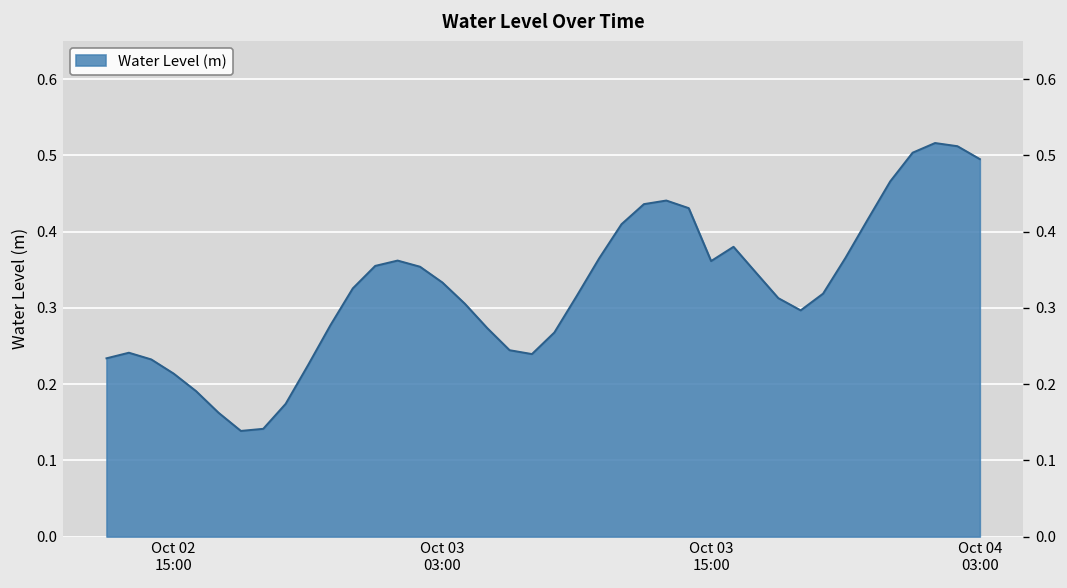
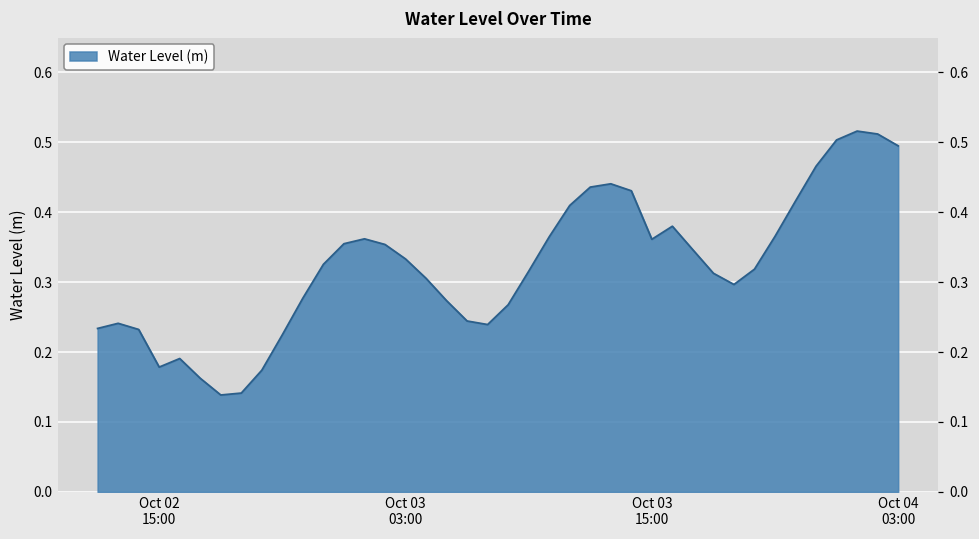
  {
-   "Oct 02 15:00": 0.21,
+   "Oct 02 15:00": 0.18,
    "Oct 03 03:00": 0.33,
    "Oct 03 15:00": 0.36,
    "Oct 04 03:00": 0.50
  }
